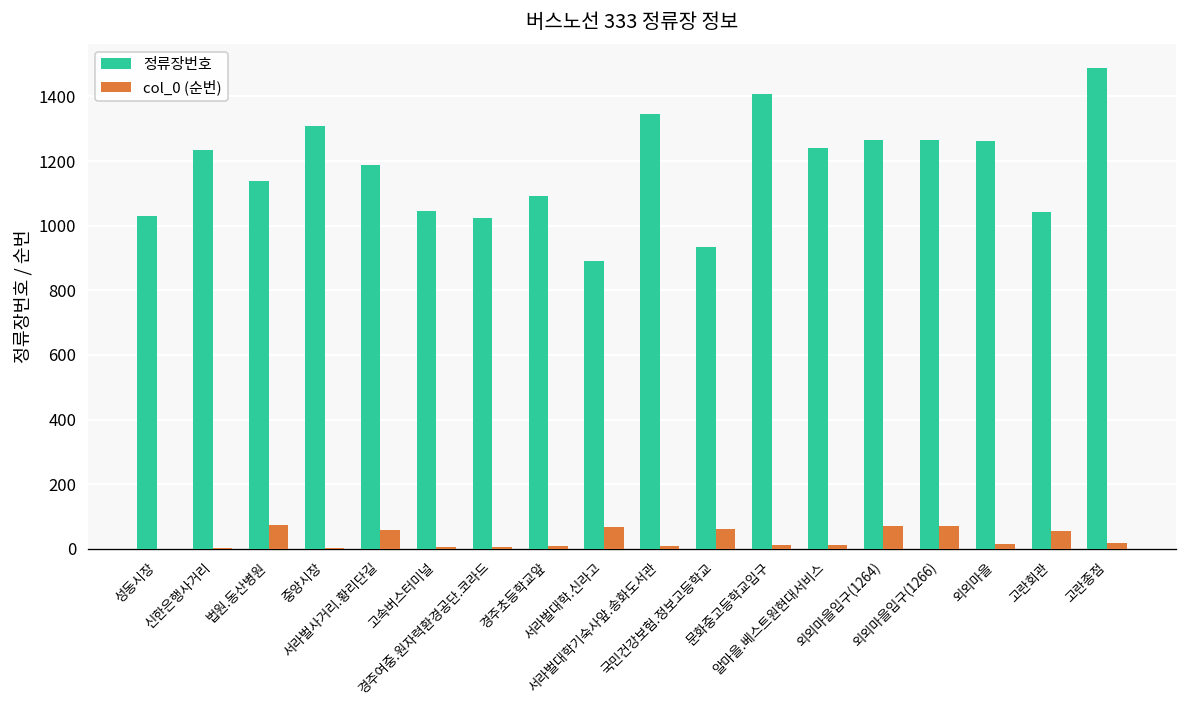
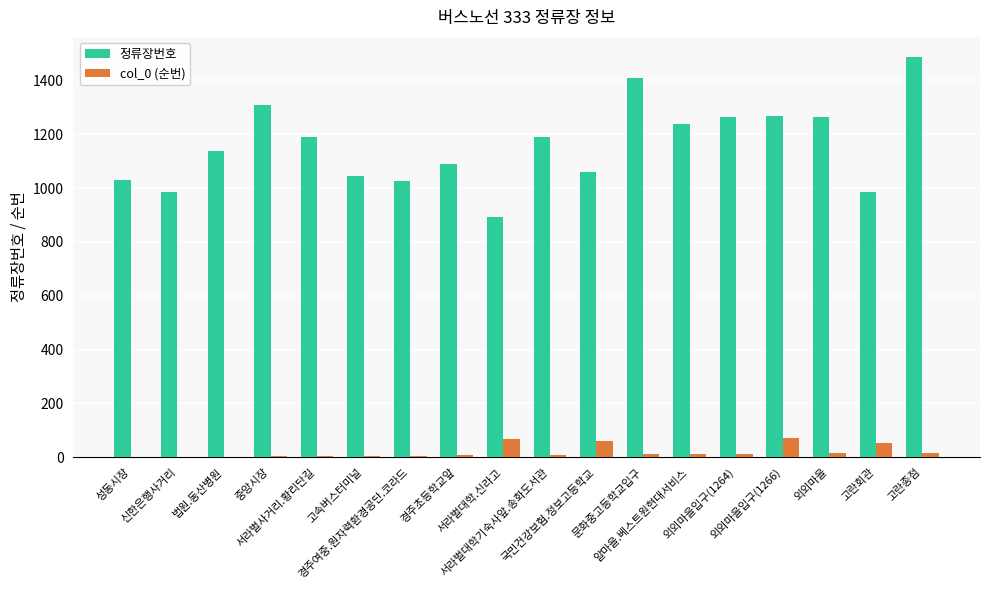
  {
    "정류장번호": {
      "성동시장": 1030,
-     "신한은행사거리": 1230,
+     "신한은행사거리": 980,
      "법원.동산병원": 1140,
      "중앙시장": 1310,
      "서라벌사거리.황리단길": 1190,
      "고속버스터미널": 1040,
      "경주여중.원자력환경공단.코라드": 1030,
      "경주초등학교앞": 1090,
      "서라벌대학.신라고": 890,
-     "서라벌대학기숙사앞.송화도서관": 1340,
-     "국민건강보험.정보고등학교": 930,
+     "서라벌대학기숙사앞.송화도서관": 1190,
+     "국민건강보험.정보고등학교": 1060,
      "문화중고등학교입구": 1410,
      "알마을.베스트원현대서비스": 1240,
      "외외마을입구(1264)": 1260,
      "외외마을입구(1266)": 1270,
      "외외마을": 1260,
-     "고란회관": 1040,
+     "고란회관": 990,
      "고란종점": 1490
    },
    "col_0 (순번)": {
      "성동시장": 0,
-     "법원.동산병원": 70,
-     "서라벌사거리.황리단길": 60,
+     "법원.동산병원": 0,
+     "서라벌사거리.황리단길": 0,
      "서라벌대학.신라고": 70,
      "국민건강보험.정보고등학교": 60,
      "문화중고등학교입구": 10,
      "알마을.베스트원현대서비스": 10,
-     "외외마을입구(1264)": 70,
+     "외외마을입구(1264)": 10,
      "외외마을입구(1266)": 70,
      "외외마을": 20,
      "고란회관": 50,
      "고란종점": 20
    }
  }
